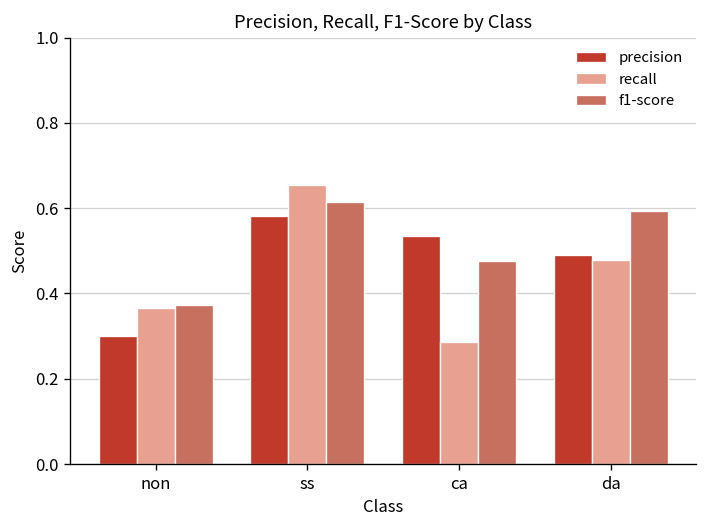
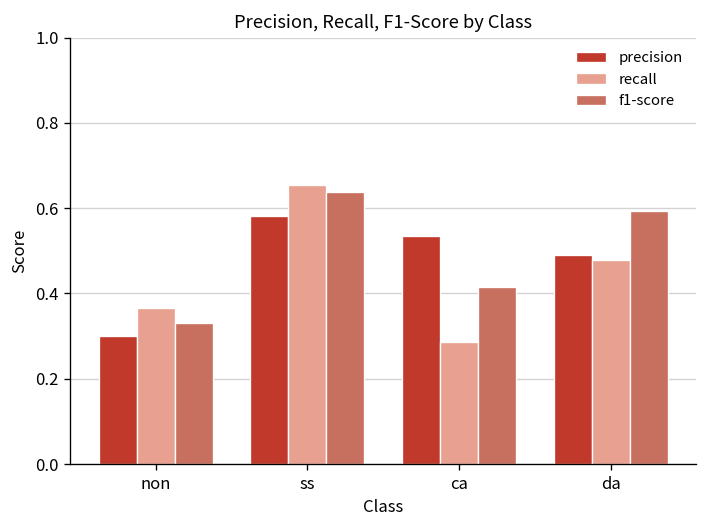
  {
    "precision": {
      "non": 0.30,
      "ss": 0.58,
      "ca": 0.53,
      "da": 0.49
    },
    "recall": {
      "non": 0.37,
      "ss": 0.65,
      "ca": 0.29,
      "da": 0.48
    },
    "f1-score": {
-     "non": 0.37,
-     "ss": 0.62,
-     "ca": 0.48,
+     "non": 0.33,
+     "ss": 0.64,
+     "ca": 0.41,
      "da": 0.59
    }
  }
